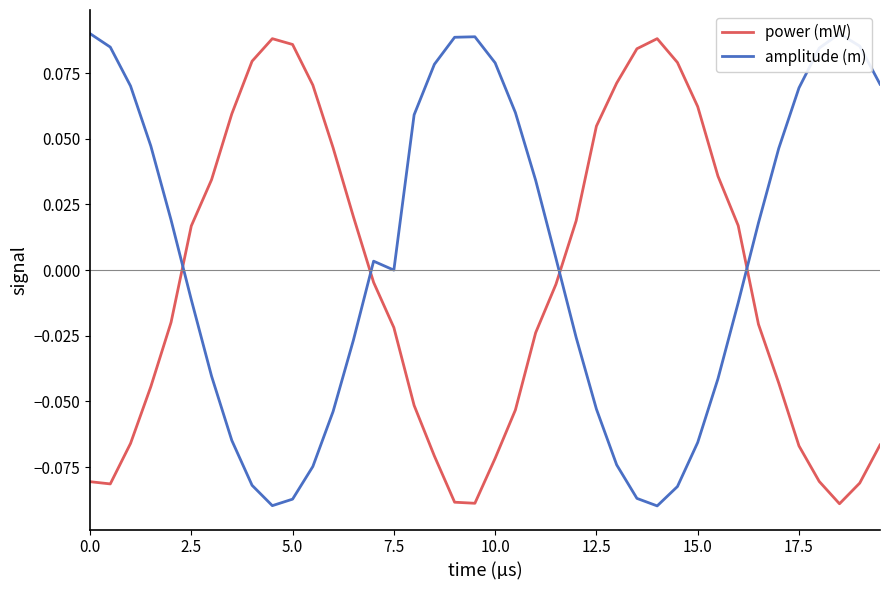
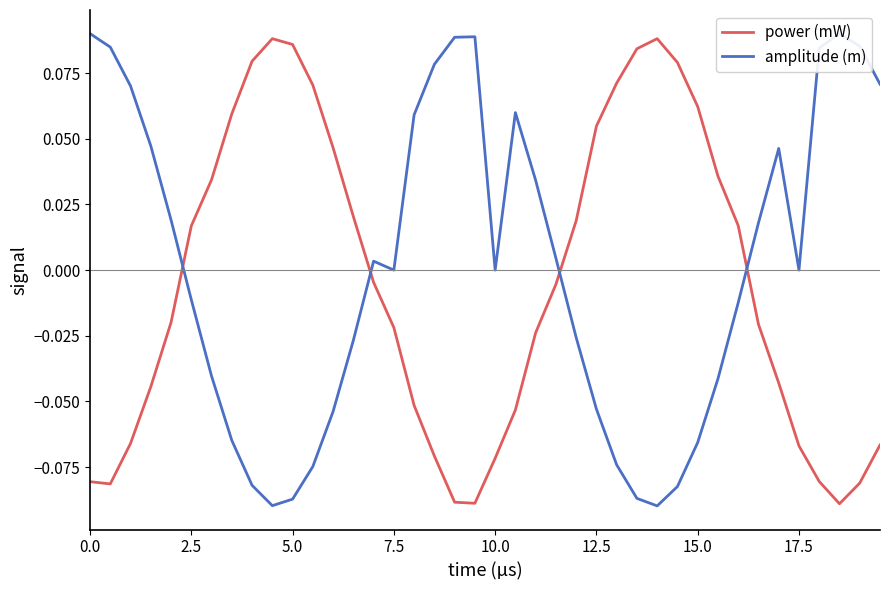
  {
    "power (mW)": {
      "0.0": -0.081,
      "2.5": 0.017,
      "5.0": 0.086,
      "7.5": -0.022,
      "10.0": -0.072,
      "12.5": 0.055,
      "15.0": 0.062,
      "17.5": -0.067
    },
    "amplitude (m)": {
      "0.0": 0.090,
      "2.5": -0.011,
      "5.0": -0.087,
      "7.5": 0.000,
-     "10.0": 0.079,
+     "10.0": 0.000,
      "12.5": -0.053,
      "15.0": -0.066,
-     "17.5": 0.069
+     "17.5": 0.000
    }
  }
